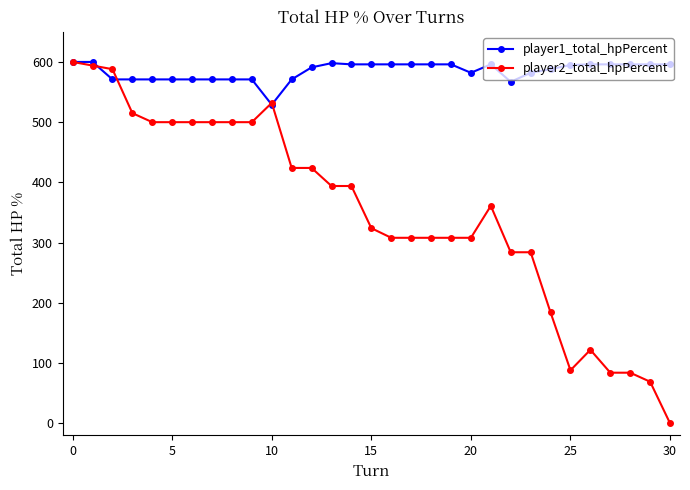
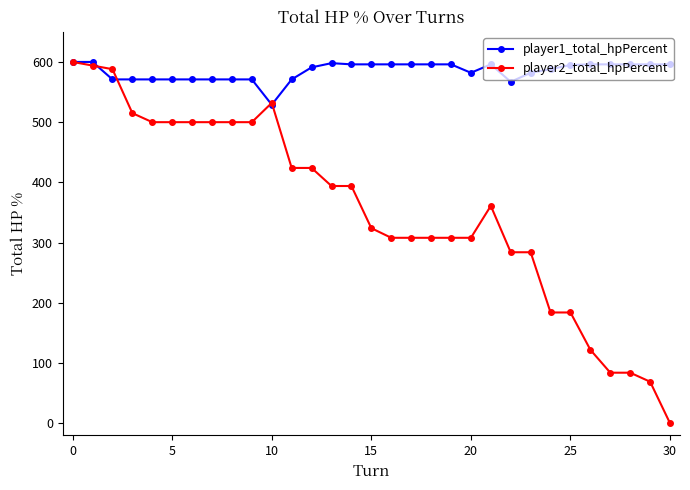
  {
    "player1_total_hpPercent": {
      "5": 570,
      "15": 600,
      "20": 580
    },
    "player2_total_hpPercent": {
      "5": 500,
      "15": 320,
      "20": 310,
-     "25": 90,
+     "25": 180,
      "30": 0
    }
  }
